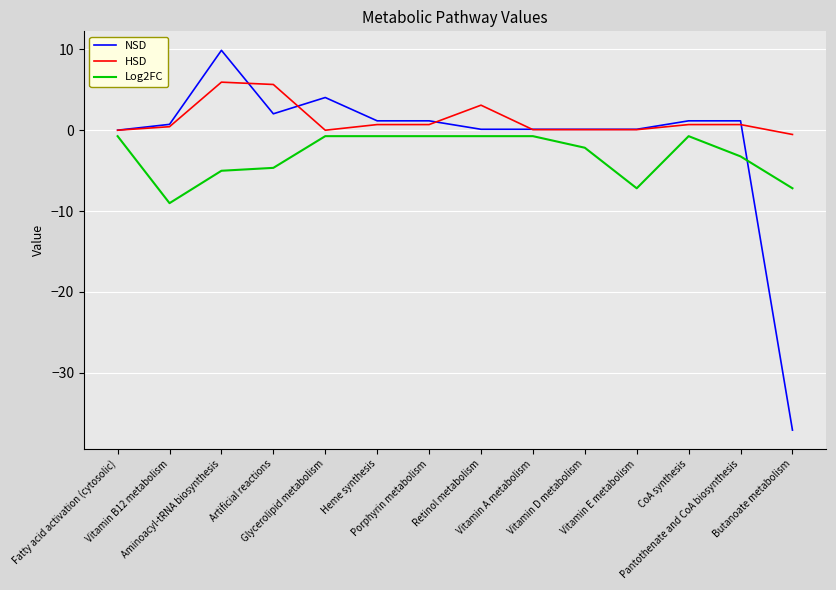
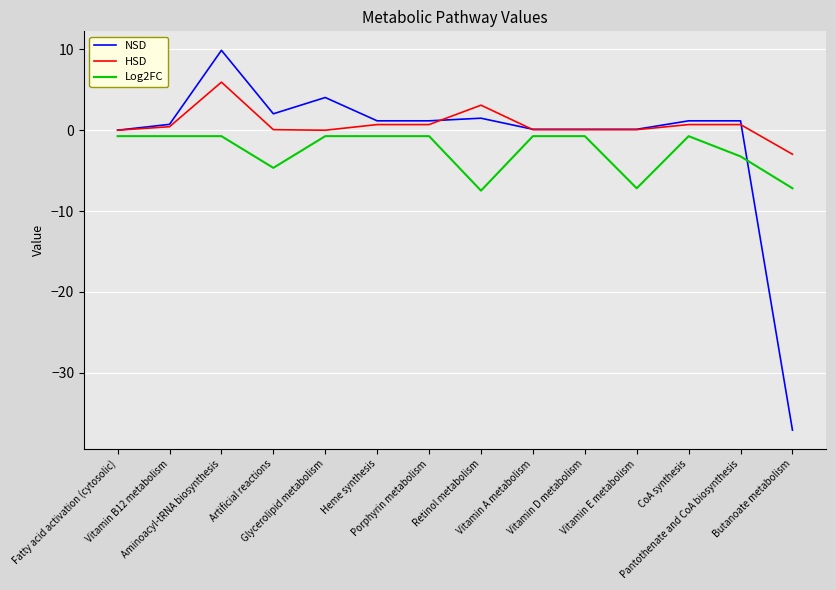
  {
    "NSD": {
      "Aminoacyl-tRNA biosynthesis": 10,
      "Artificial reactions": 2,
      "Glycerolipid metabolism": 4,
      "Heme synthesis": 1,
      "Porphyrin metabolism": 1,
-     "Retinol metabolism": 0,
+     "Retinol metabolism": 1,
      "CoA synthesis": 1,
      "Pantothenate and CoA biosynthesis": 1,
      "Butanoate metabolism": -37
    },
    "HSD": {
      "Aminoacyl-tRNA biosynthesis": 6,
-     "Artificial reactions": 6,
+     "Artificial reactions": 0,
      "Glycerolipid metabolism": 0,
      "Heme synthesis": 1,
      "Porphyrin metabolism": 1,
      "Retinol metabolism": 3,
      "CoA synthesis": 1,
      "Pantothenate and CoA biosynthesis": 1,
-     "Butanoate metabolism": -1
+     "Butanoate metabolism": -3
    },
    "Log2FC": {
      "Fatty acid activation (cytosolic)": -1,
-     "Vitamin B12 metabolism": -9,
-     "Aminoacyl-tRNA biosynthesis": -5,
+     "Vitamin B12 metabolism": -1,
+     "Aminoacyl-tRNA biosynthesis": -1,
      "Artificial reactions": -5,
      "Glycerolipid metabolism": -1,
      "Heme synthesis": -1,
      "Porphyrin metabolism": -1,
-     "Retinol metabolism": -1,
+     "Retinol metabolism": -7,
      "Vitamin A metabolism": -1,
-     "Vitamin D metabolism": -2,
+     "Vitamin D metabolism": -1,
      "Vitamin E metabolism": -7,
      "CoA synthesis": -1,
      "Pantothenate and CoA biosynthesis": -3,
      "Butanoate metabolism": -7
    }
  }
